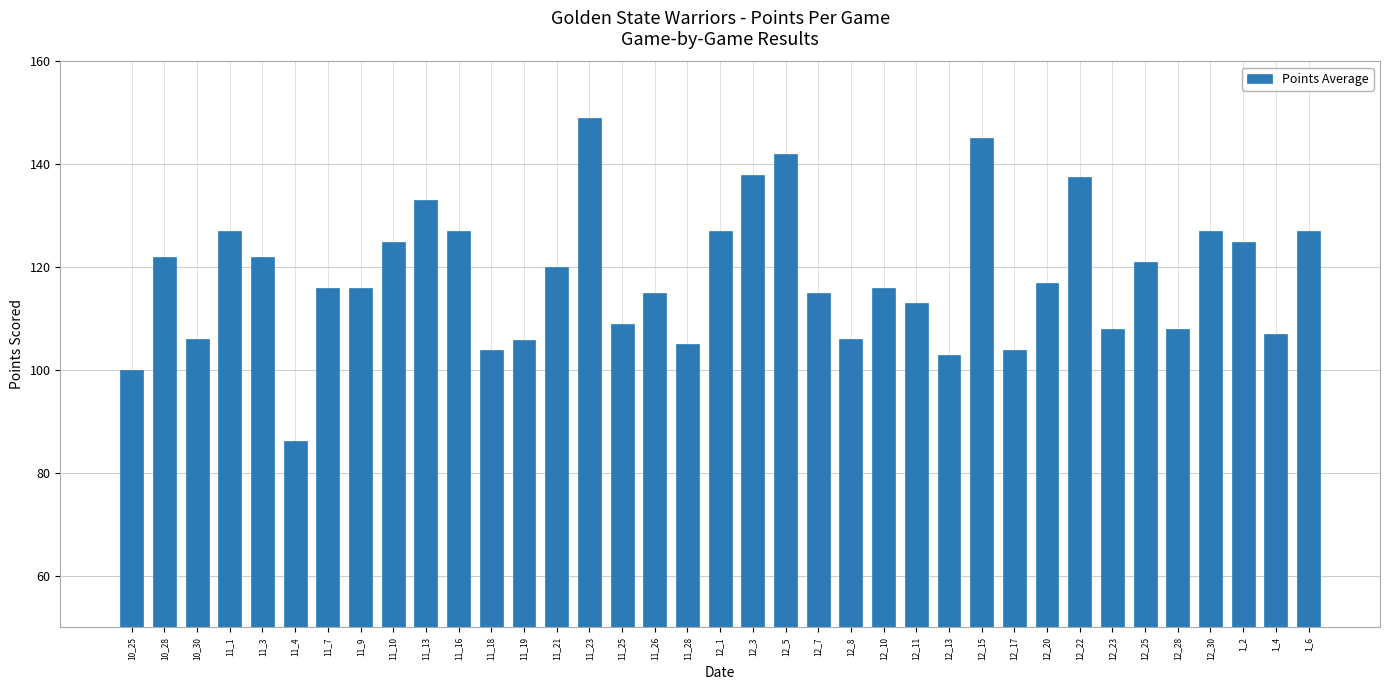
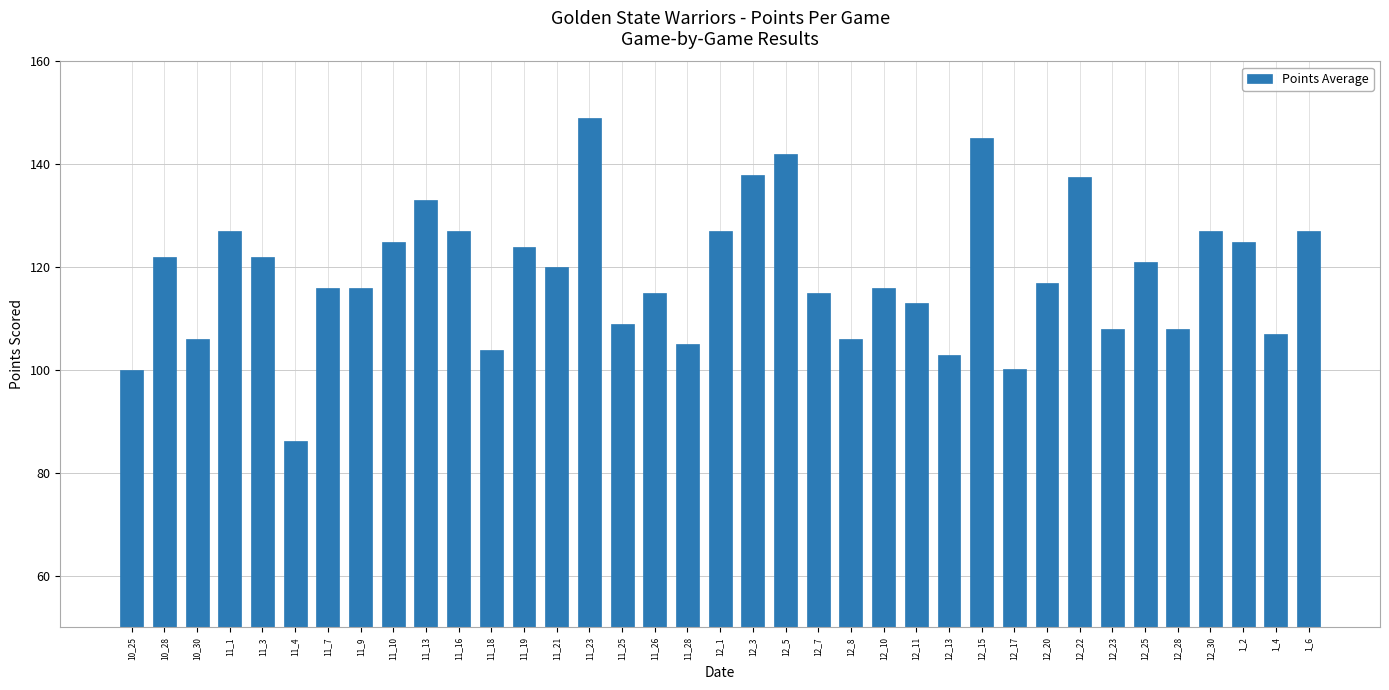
  {
    "10_25": 100,
    "10_28": 122,
    "10_30": 106,
    "11_1": 127,
    "11_3": 122,
    "11_4": 86,
    "11_7": 116,
    "11_9": 116,
    "11_10": 125,
    "11_13": 133,
    "11_16": 127,
    "11_18": 104,
-   "11_19": 106,
+   "11_19": 124,
    "11_21": 120,
    "11_23": 149,
    "11_25": 109,
    "11_26": 115,
    "11_28": 105,
    "12_1": 127,
    "12_3": 138,
    "12_5": 142,
    "12_7": 115,
    "12_8": 106,
    "12_10": 116,
    "12_11": 113,
    "12_13": 103,
    "12_15": 145,
-   "12_17": 104,
+   "12_17": 100,
    "12_20": 117,
    "12_22": 138,
    "12_23": 108,
    "12_25": 121,
    "12_28": 108,
    "12_30": 127,
    "1_2": 125,
    "1_4": 107,
    "1_6": 127
  }
